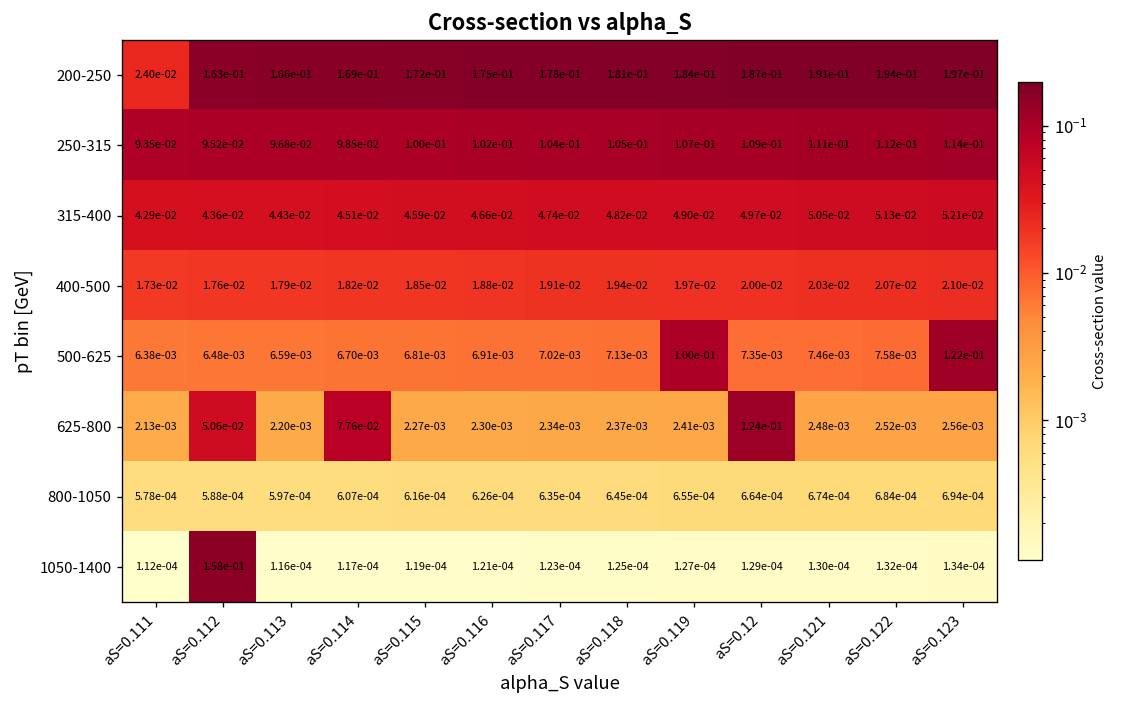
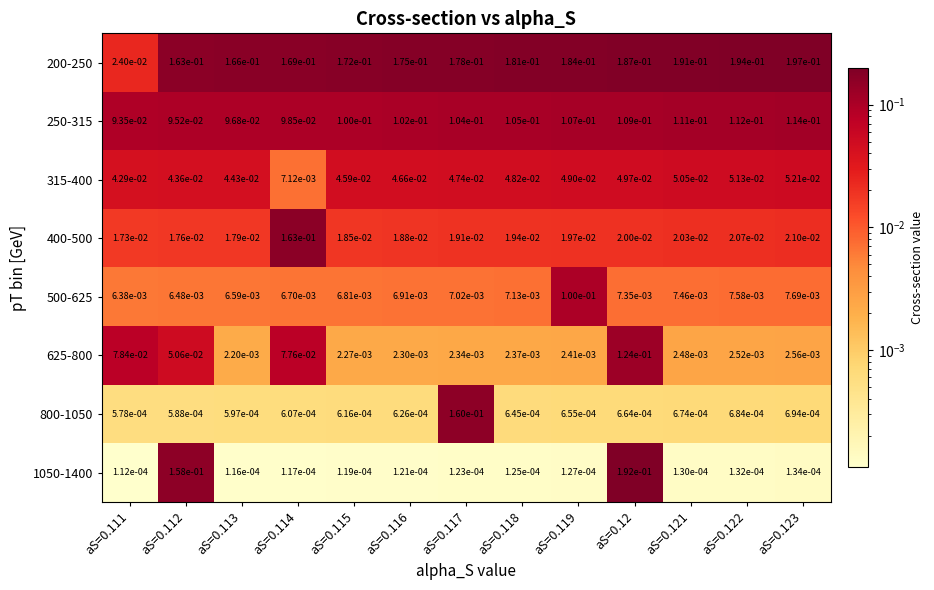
  {
    "200-250": {
      "aS=0.111": "2.40e-02",
      "aS=0.112": "1.63e-01",
      "aS=0.113": "1.66e-01",
      "aS=0.114": "1.69e-01",
      "aS=0.115": "1.72e-01",
      "aS=0.116": "1.75e-01",
      "aS=0.117": "1.78e-01",
      "aS=0.118": "1.81e-01",
      "aS=0.119": "1.84e-01",
      "aS=0.12": "1.87e-01",
      "aS=0.121": "1.91e-01",
      "aS=0.122": "1.94e-01",
      "aS=0.123": "1.97e-01"
    },
    "250-315": {
      "aS=0.111": "9.35e-02",
      "aS=0.112": "9.52e-02",
      "aS=0.113": "9.68e-02",
      "aS=0.114": "9.85e-02",
      "aS=0.115": "1.00e-01",
      "aS=0.116": "1.02e-01",
      "aS=0.117": "1.04e-01",
      "aS=0.118": "1.05e-01",
      "aS=0.119": "1.07e-01",
      "aS=0.12": "1.09e-01",
      "aS=0.121": "1.11e-01",
      "aS=0.122": "1.12e-01",
      "aS=0.123": "1.14e-01"
    },
    "315-400": {
      "aS=0.111": "4.29e-02",
      "aS=0.112": "4.36e-02",
      "aS=0.113": "4.43e-02",
-     "aS=0.114": "4.51e-02",
+     "aS=0.114": "7.12e-03",
      "aS=0.115": "4.59e-02",
      "aS=0.116": "4.66e-02",
      "aS=0.117": "4.74e-02",
      "aS=0.118": "4.82e-02",
      "aS=0.119": "4.90e-02",
      "aS=0.12": "4.97e-02",
      "aS=0.121": "5.05e-02",
      "aS=0.122": "5.13e-02",
      "aS=0.123": "5.21e-02"
    },
    "400-500": {
      "aS=0.111": "1.73e-02",
      "aS=0.112": "1.76e-02",
      "aS=0.113": "1.79e-02",
-     "aS=0.114": "1.82e-02",
+     "aS=0.114": "1.63e-01",
      "aS=0.115": "1.85e-02",
      "aS=0.116": "1.88e-02",
      "aS=0.117": "1.91e-02",
      "aS=0.118": "1.94e-02",
      "aS=0.119": "1.97e-02",
      "aS=0.12": "2.00e-02",
      "aS=0.121": "2.03e-02",
      "aS=0.122": "2.07e-02",
      "aS=0.123": "2.10e-02"
    },
    "500-625": {
      "aS=0.111": "6.38e-03",
      "aS=0.112": "6.48e-03",
      "aS=0.113": "6.59e-03",
      "aS=0.114": "6.70e-03",
      "aS=0.115": "6.81e-03",
      "aS=0.116": "6.91e-03",
      "aS=0.117": "7.02e-03",
      "aS=0.118": "7.13e-03",
      "aS=0.119": "1.00e-01",
      "aS=0.12": "7.35e-03",
      "aS=0.121": "7.46e-03",
      "aS=0.122": "7.58e-03",
-     "aS=0.123": "1.22e-01"
+     "aS=0.123": "7.69e-03"
    },
    "625-800": {
-     "aS=0.111": "2.13e-03",
+     "aS=0.111": "7.84e-02",
      "aS=0.112": "5.06e-02",
      "aS=0.113": "2.20e-03",
      "aS=0.114": "7.76e-02",
      "aS=0.115": "2.27e-03",
      "aS=0.116": "2.30e-03",
      "aS=0.117": "2.34e-03",
      "aS=0.118": "2.37e-03",
      "aS=0.119": "2.41e-03",
      "aS=0.12": "1.24e-01",
      "aS=0.121": "2.48e-03",
      "aS=0.122": "2.52e-03",
      "aS=0.123": "2.56e-03"
    },
    "800-1050": {
      "aS=0.111": "5.78e-04",
      "aS=0.112": "5.88e-04",
      "aS=0.113": "5.97e-04",
      "aS=0.114": "6.07e-04",
      "aS=0.115": "6.16e-04",
      "aS=0.116": "6.26e-04",
-     "aS=0.117": "6.35e-04",
+     "aS=0.117": "1.60e-01",
      "aS=0.118": "6.45e-04",
      "aS=0.119": "6.55e-04",
      "aS=0.12": "6.64e-04",
      "aS=0.121": "6.74e-04",
      "aS=0.122": "6.84e-04",
      "aS=0.123": "6.94e-04"
    },
    "1050-1400": {
      "aS=0.111": "1.12e-04",
      "aS=0.112": "1.58e-01",
      "aS=0.113": "1.16e-04",
      "aS=0.114": "1.17e-04",
      "aS=0.115": "1.19e-04",
      "aS=0.116": "1.21e-04",
      "aS=0.117": "1.23e-04",
      "aS=0.118": "1.25e-04",
      "aS=0.119": "1.27e-04",
-     "aS=0.12": "1.29e-04",
+     "aS=0.12": "1.92e-01",
      "aS=0.121": "1.30e-04",
      "aS=0.122": "1.32e-04",
      "aS=0.123": "1.34e-04"
    }
  }
